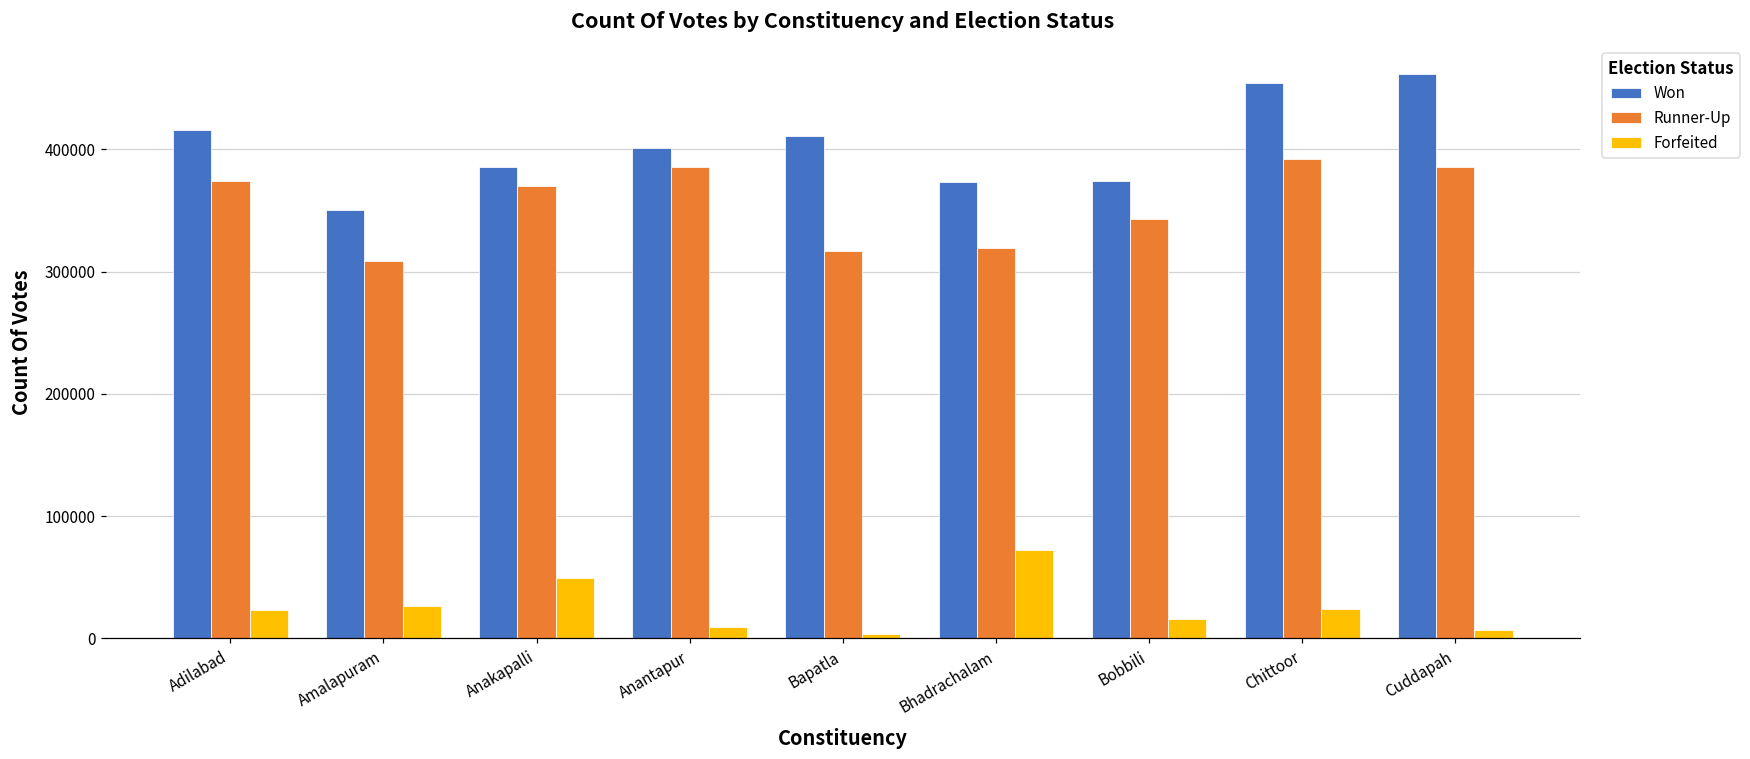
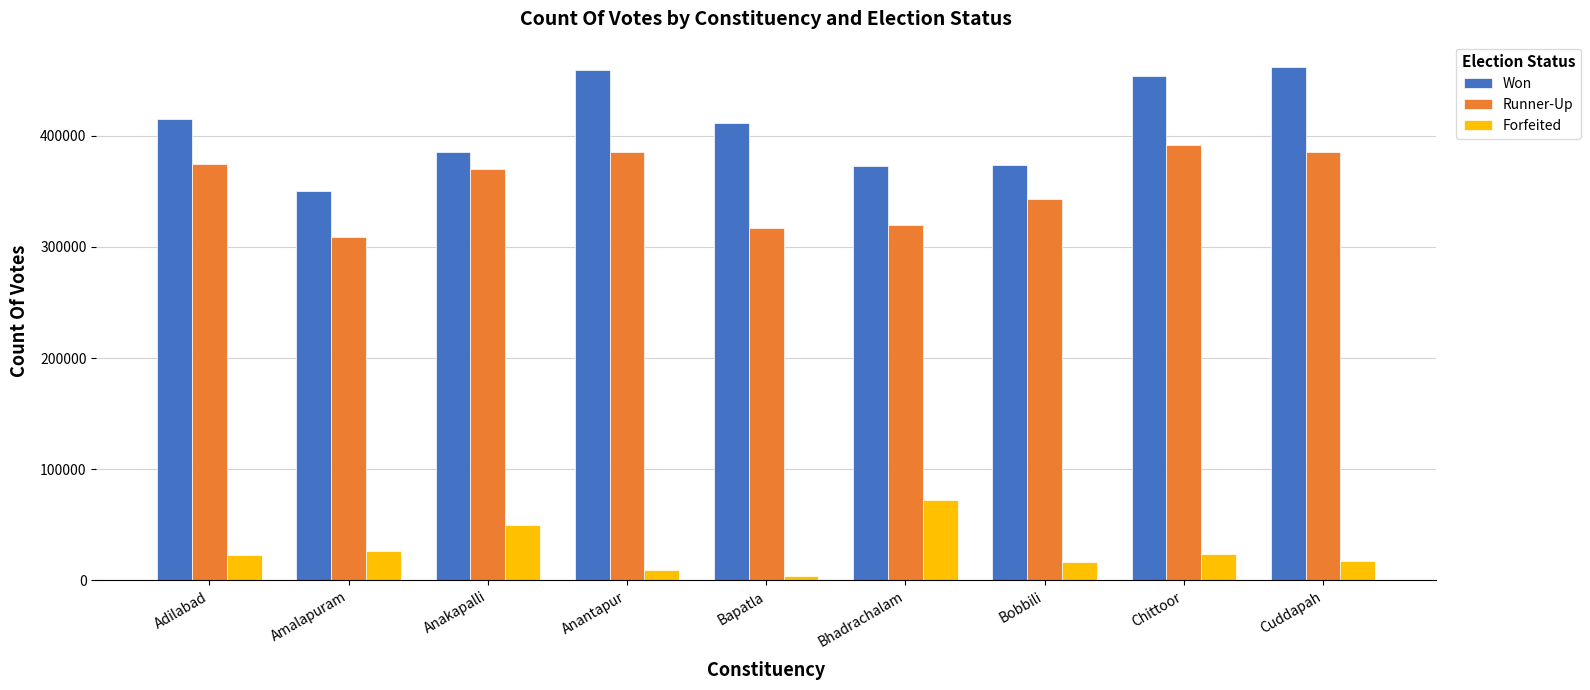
  {
    "Won": {
      "Adilabad": 415000,
      "Amalapuram": 350000,
      "Anakapalli": 385000,
-     "Anantapur": 401000,
+     "Anantapur": 459000,
      "Bapatla": 411000,
      "Bhadrachalam": 373000,
      "Bobbili": 374000,
      "Chittoor": 454000,
      "Cuddapah": 461000
    },
    "Runner-Up": {
      "Adilabad": 374000,
      "Amalapuram": 309000,
      "Anakapalli": 370000,
      "Anantapur": 385000,
      "Bapatla": 317000,
      "Bhadrachalam": 319000,
      "Bobbili": 343000,
      "Chittoor": 392000,
      "Cuddapah": 385000
    },
    "Forfeited": {
      "Adilabad": 23000,
      "Amalapuram": 27000,
      "Anakapalli": 50000,
      "Anantapur": 9000,
      "Bapatla": 4000,
      "Bhadrachalam": 72000,
      "Bobbili": 16000,
      "Chittoor": 24000,
-     "Cuddapah": 7000
+     "Cuddapah": 17000
    }
  }
